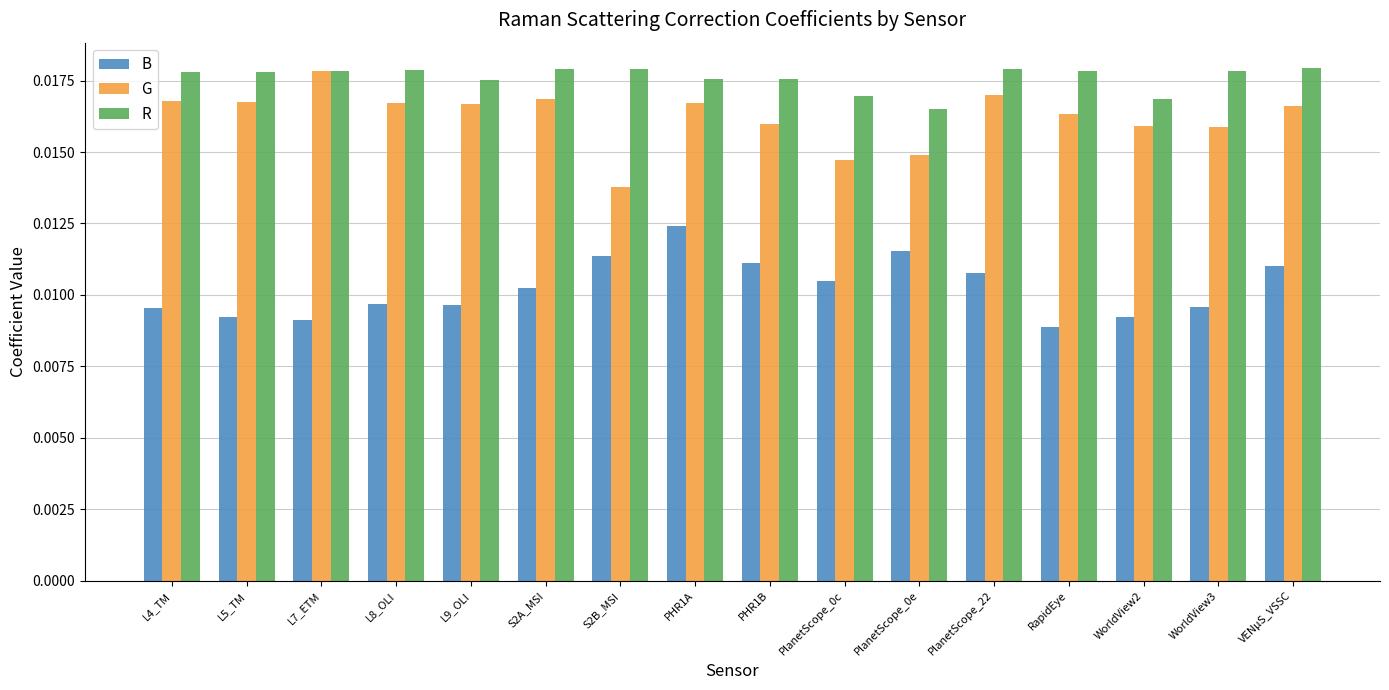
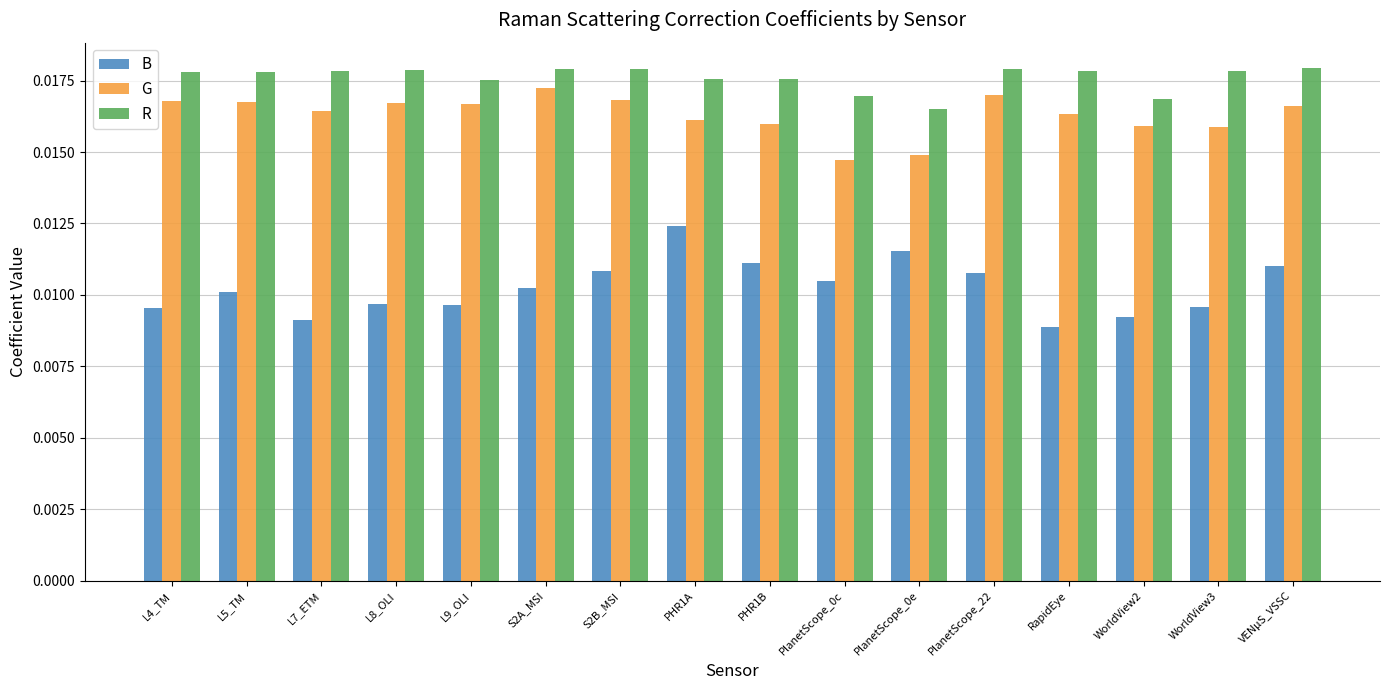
  {
    "B": {
      "L4_TM": 0.0095,
-     "L5_TM": 0.0092,
+     "L5_TM": 0.0101,
      "L7_ETM": 0.0091,
      "L8_OLI": 0.0097,
      "L9_OLI": 0.0096,
      "S2A_MSI": 0.0102,
-     "S2B_MSI": 0.0113,
+     "S2B_MSI": 0.0108,
      "PHR1A": 0.0124,
      "PHR1B": 0.0111,
      "PlanetScope_0c": 0.0105,
      "PlanetScope_0e": 0.0115,
      "PlanetScope_22": 0.0108,
      "RapidEye": 0.0089,
      "WorldView2": 0.0092,
      "WorldView3": 0.0096,
      "VENµS_VSSC": 0.0110
    },
    "G": {
      "L4_TM": 0.0168,
      "L5_TM": 0.0168,
-     "L7_ETM": 0.0178,
+     "L7_ETM": 0.0164,
      "L8_OLI": 0.0167,
      "L9_OLI": 0.0167,
-     "S2A_MSI": 0.0169,
-     "S2B_MSI": 0.0138,
-     "PHR1A": 0.0167,
+     "S2A_MSI": 0.0172,
+     "S2B_MSI": 0.0168,
+     "PHR1A": 0.0161,
      "PHR1B": 0.0160,
      "PlanetScope_0c": 0.0147,
      "PlanetScope_0e": 0.0149,
      "PlanetScope_22": 0.0170,
      "RapidEye": 0.0163,
      "WorldView2": 0.0159,
      "WorldView3": 0.0159,
      "VENµS_VSSC": 0.0166
    },
    "R": {
      "L4_TM": 0.0178,
      "L5_TM": 0.0178,
      "L7_ETM": 0.0178,
      "L8_OLI": 0.0179,
      "L9_OLI": 0.0175,
      "S2A_MSI": 0.0179,
      "S2B_MSI": 0.0179,
      "PHR1A": 0.0175,
      "PHR1B": 0.0176,
      "PlanetScope_0c": 0.0170,
      "PlanetScope_0e": 0.0165,
      "PlanetScope_22": 0.0179,
      "RapidEye": 0.0178,
      "WorldView2": 0.0169,
      "WorldView3": 0.0178,
      "VENµS_VSSC": 0.0179
    }
  }
